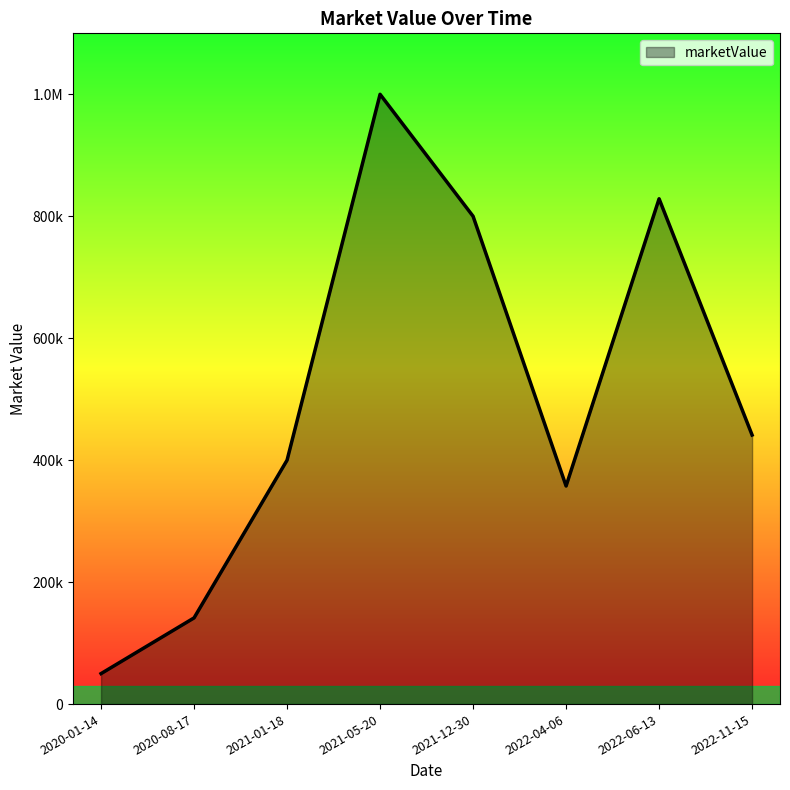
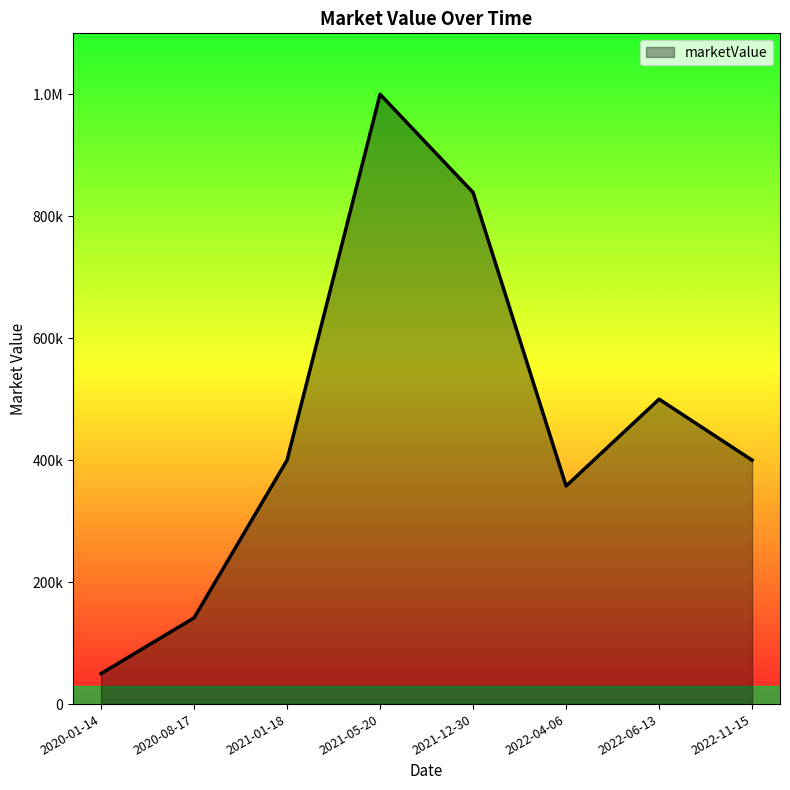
  {
    "2020-01-14": 50000,
    "2020-08-17": 140000,
    "2021-01-18": 400000,
    "2021-05-20": 1000000,
-   "2021-12-30": 800000,
+   "2021-12-30": 840000,
    "2022-04-06": 360000,
-   "2022-06-13": 830000,
-   "2022-11-15": 440000
+   "2022-06-13": 500000,
+   "2022-11-15": 400000
  }
